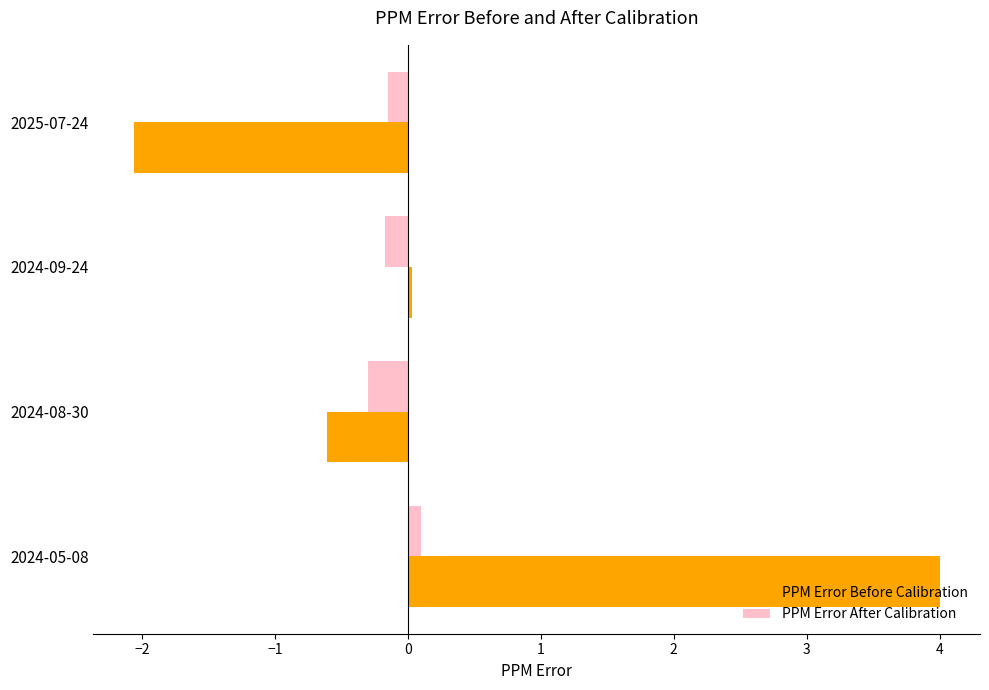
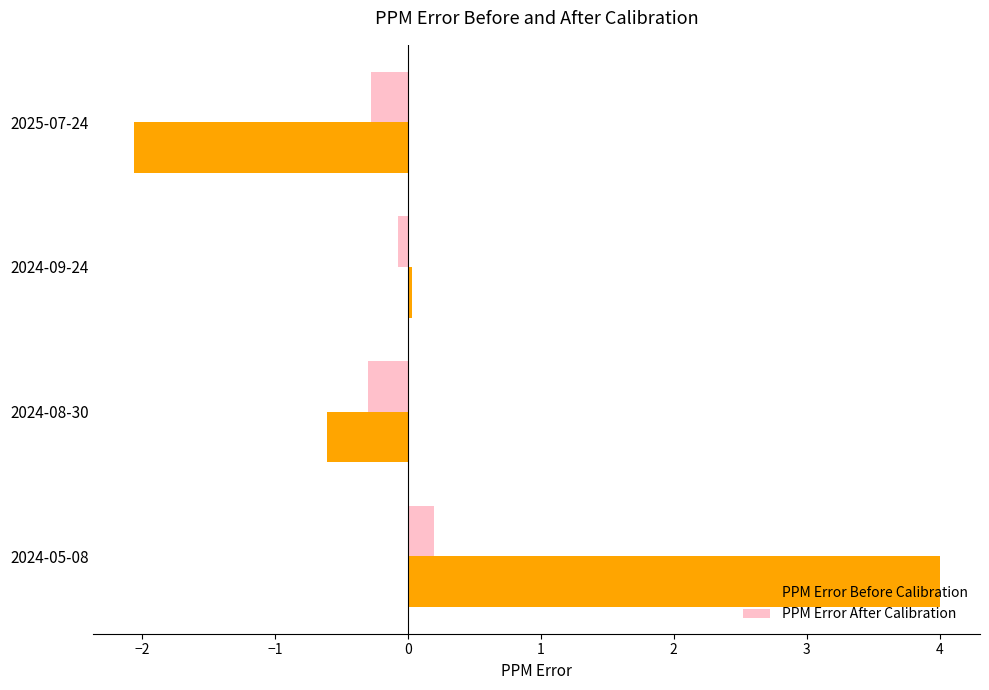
  {
    "PPM Error Before Calibration": {
      "2025-07-24": -2.06,
      "2024-09-24": 0.03,
      "2024-08-30": -0.61,
      "2024-05-08": 4.00
    },
    "PPM Error After Calibration": {
-     "2025-07-24": -0.15,
-     "2024-09-24": -0.17,
+     "2025-07-24": -0.28,
+     "2024-09-24": -0.07,
      "2024-08-30": -0.30,
-     "2024-05-08": 0.1
+     "2024-05-08": 0.2
    }
  }
